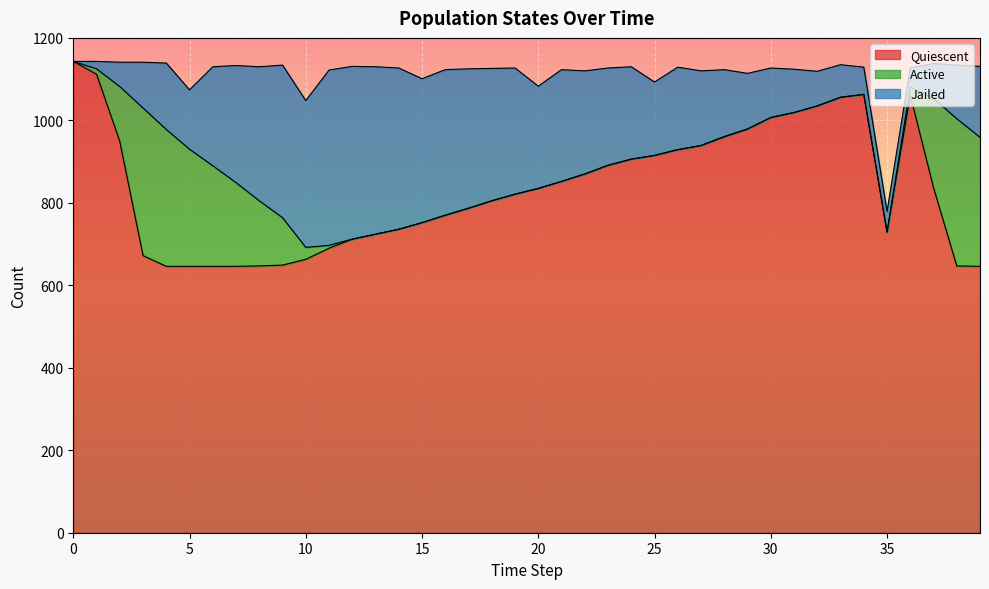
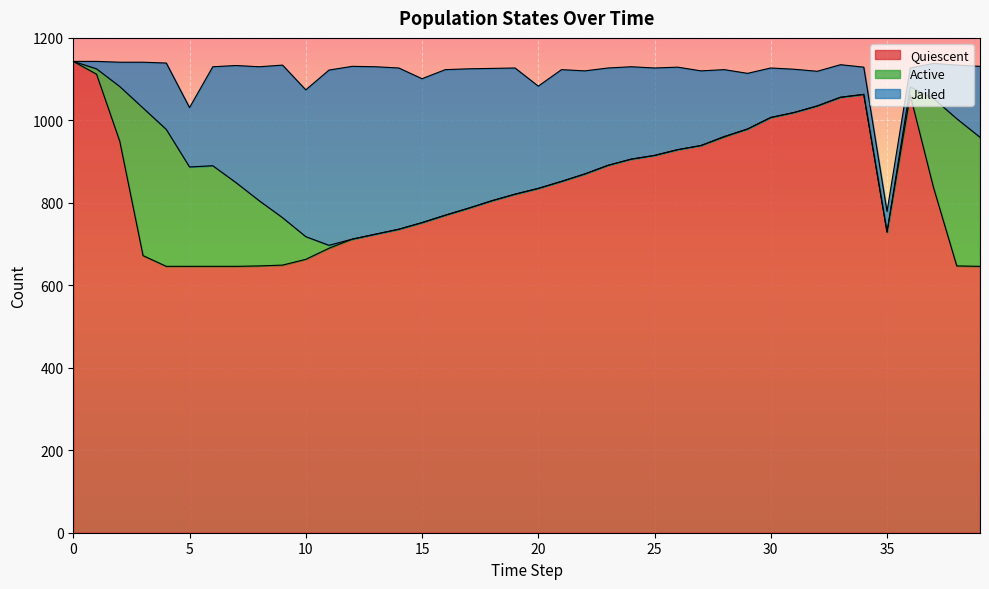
  {
    "Quiescent": {
      "5": 650,
      "10": 660
    },
    "Active": {
-     "5": 280,
-     "10": 30
+     "5": 240,
+     "10": 60
    },
    "Jailed": {
      "5": 140,
      "10": 360,
      "15": 350,
      "20": 250,
-     "25": 180,
+     "25": 210,
      "30": 120,
      "35": 50
    }
  }
